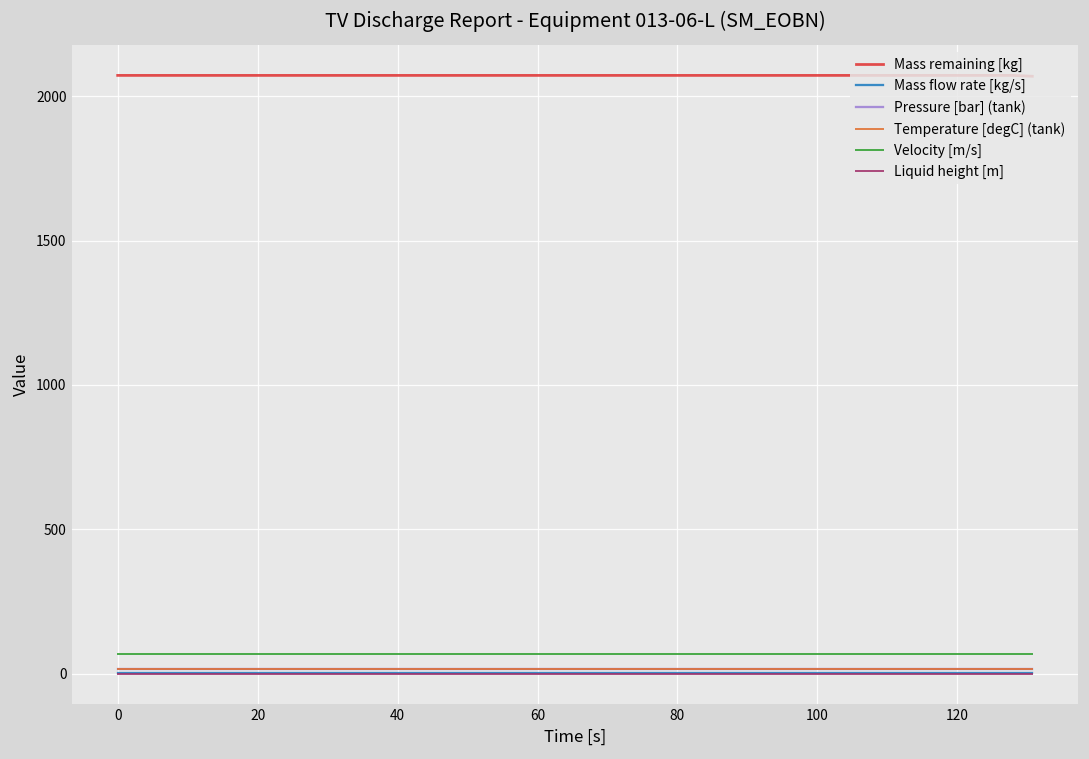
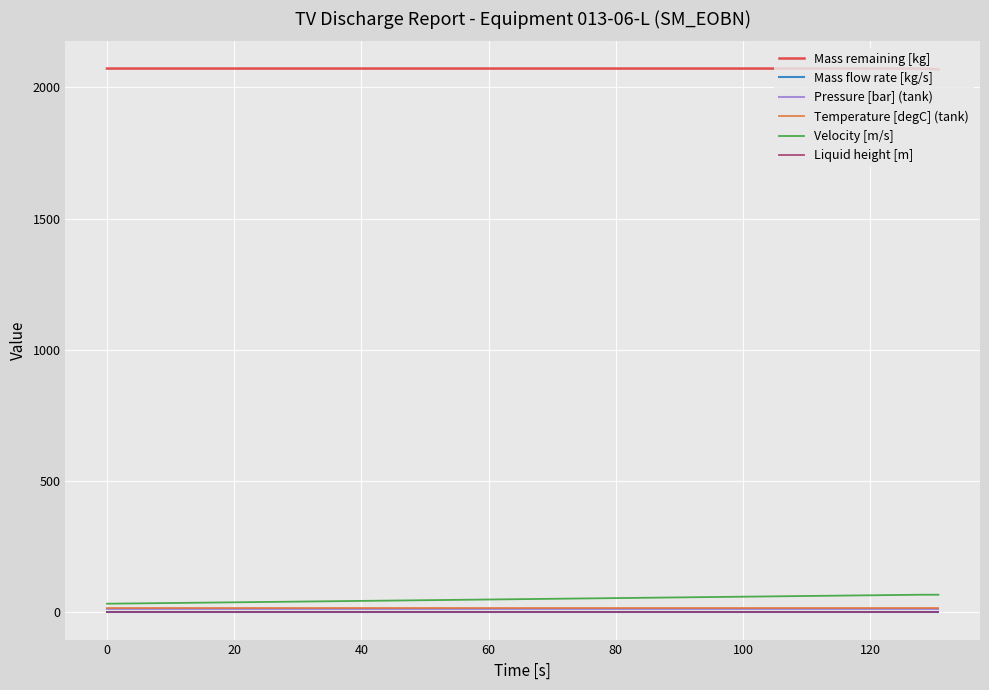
  {
    "Mass remaining [kg]": {
      "0": 2070
    },
    "Liquid height [m]": {
      "0": 0
    },
    "Velocity [m/s]": {
-     "0": 70
+     "0": 30
    }
  }
